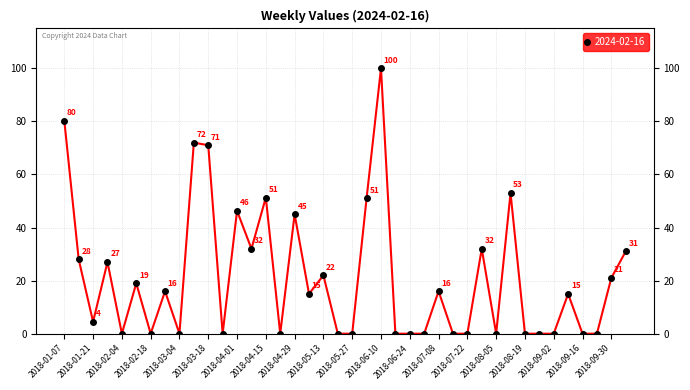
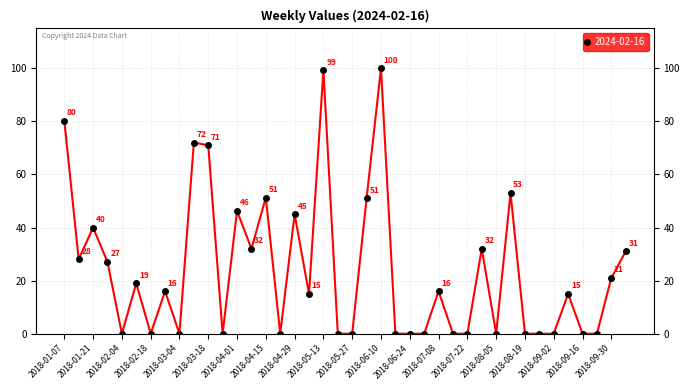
  {
    "2018-01-07": 80,
-   "2018-01-21": 4,
+   "2018-01-21": 40,
    "2018-03-18": 71,
    "2018-04-01": 46,
    "2018-04-15": 51,
    "2018-04-29": 45,
-   "2018-05-13": 22,
+   "2018-05-13": 99,
    "2018-06-10": 100,
    "2018-07-08": 16,
    "2018-09-30": 21
  }
